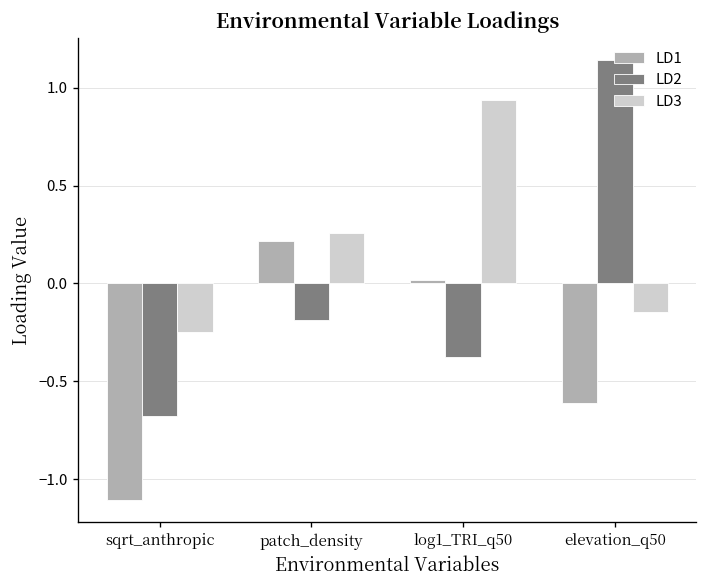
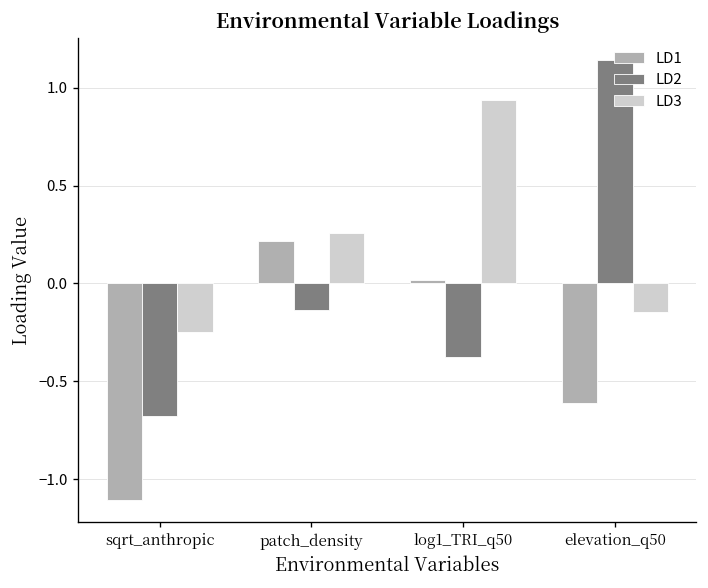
  {
    "LD2": {
      "sqrt_anthropic": -0.68,
-     "patch_density": -0.19,
+     "patch_density": -0.13,
      "log1_TRI_q50": -0.37,
      "elevation_q50": 1.14
    }
  }
